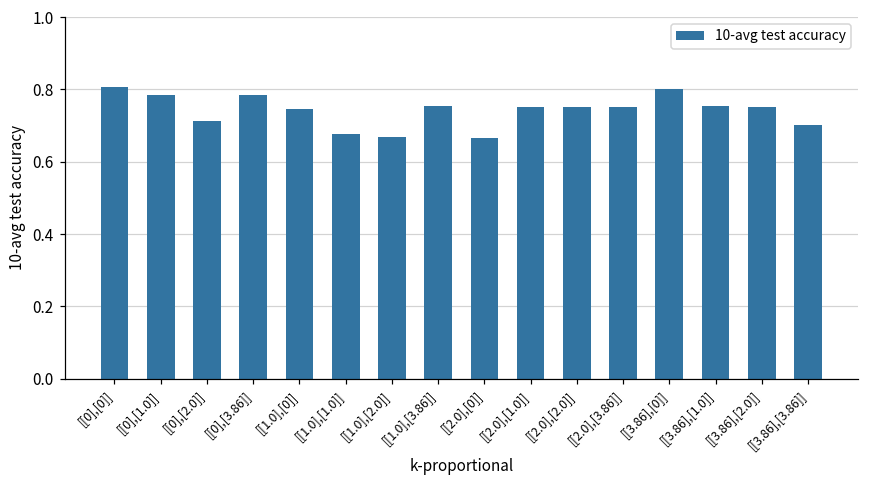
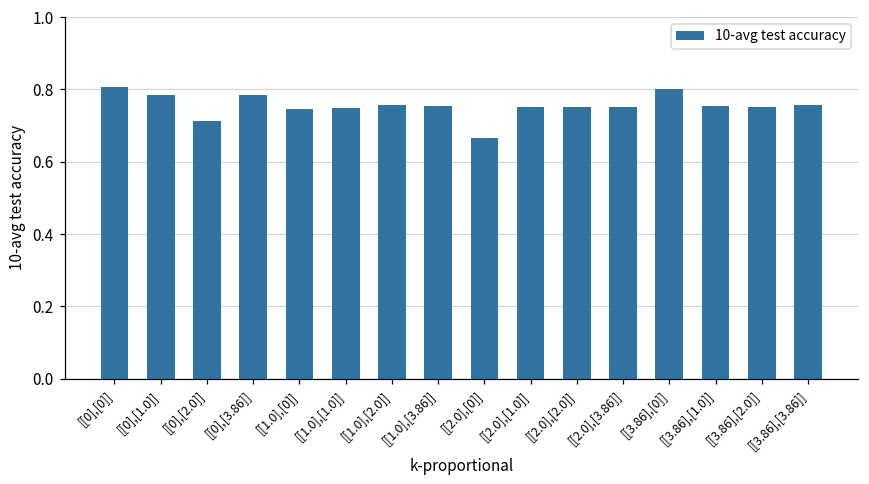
  {
    "[[0],[0]]": 0.81,
    "[[0],[1.0]]": 0.79,
    "[[0],[2.0]]": 0.71,
    "[[0],[3.86]]": 0.78,
    "[[1.0],[0]]": 0.75,
-   "[[1.0],[1.0]]": 0.68,
-   "[[1.0],[2.0]]": 0.67,
+   "[[1.0],[1.0]]": 0.75,
+   "[[1.0],[2.0]]": 0.76,
    "[[1.0],[3.86]]": 0.75,
    "[[2.0],[0]]": 0.67,
    "[[2.0],[1.0]]": 0.75,
    "[[2.0],[2.0]]": 0.75,
    "[[2.0],[3.86]]": 0.75,
    "[[3.86],[0]]": 0.80,
    "[[3.86],[1.0]]": 0.76,
    "[[3.86],[2.0]]": 0.75,
-   "[[3.86],[3.86]]": 0.70
+   "[[3.86],[3.86]]": 0.76
  }
